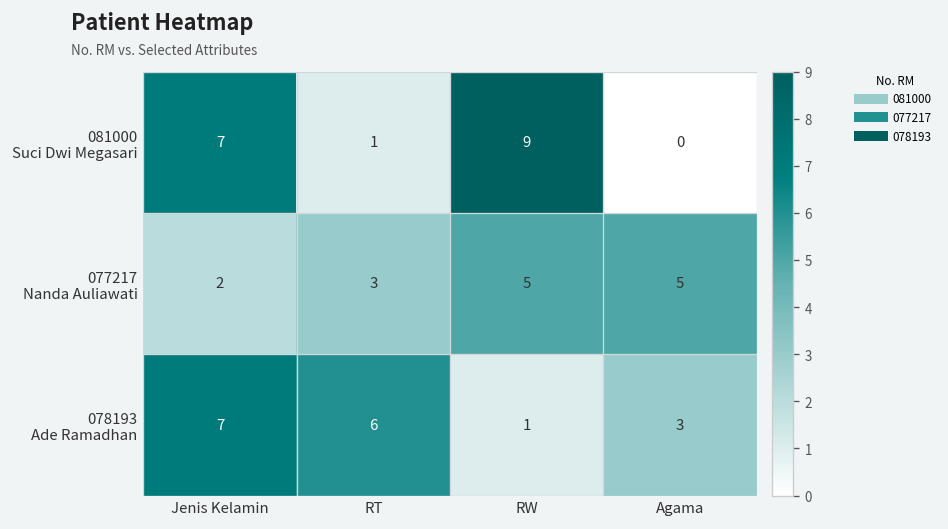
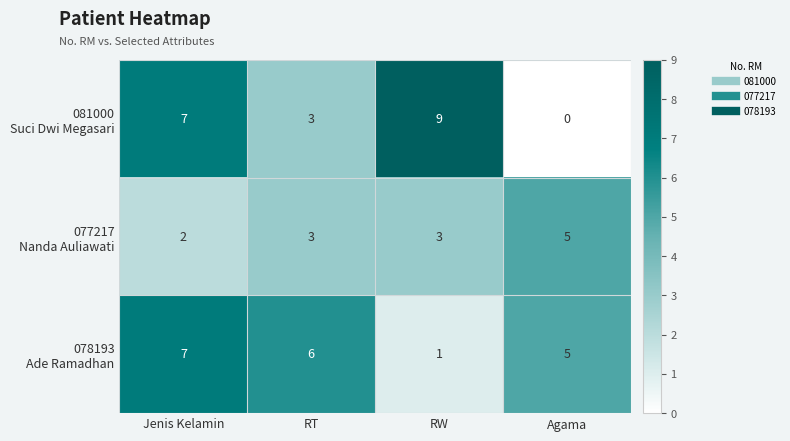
  {
    "081000 Suci Dwi Megasari": {
      "Jenis Kelamin": 7,
-     "RT": 1,
+     "RT": 3,
      "RW": 9,
      "Agama": 0
    },
    "077217 Nanda Auliawati": {
      "Jenis Kelamin": 2,
      "RT": 3,
-     "RW": 5,
+     "RW": 3,
      "Agama": 5
    },
    "078193 Ade Ramadhan": {
      "Jenis Kelamin": 7,
      "RT": 6,
      "RW": 1,
-     "Agama": 3
+     "Agama": 5
    }
  }
